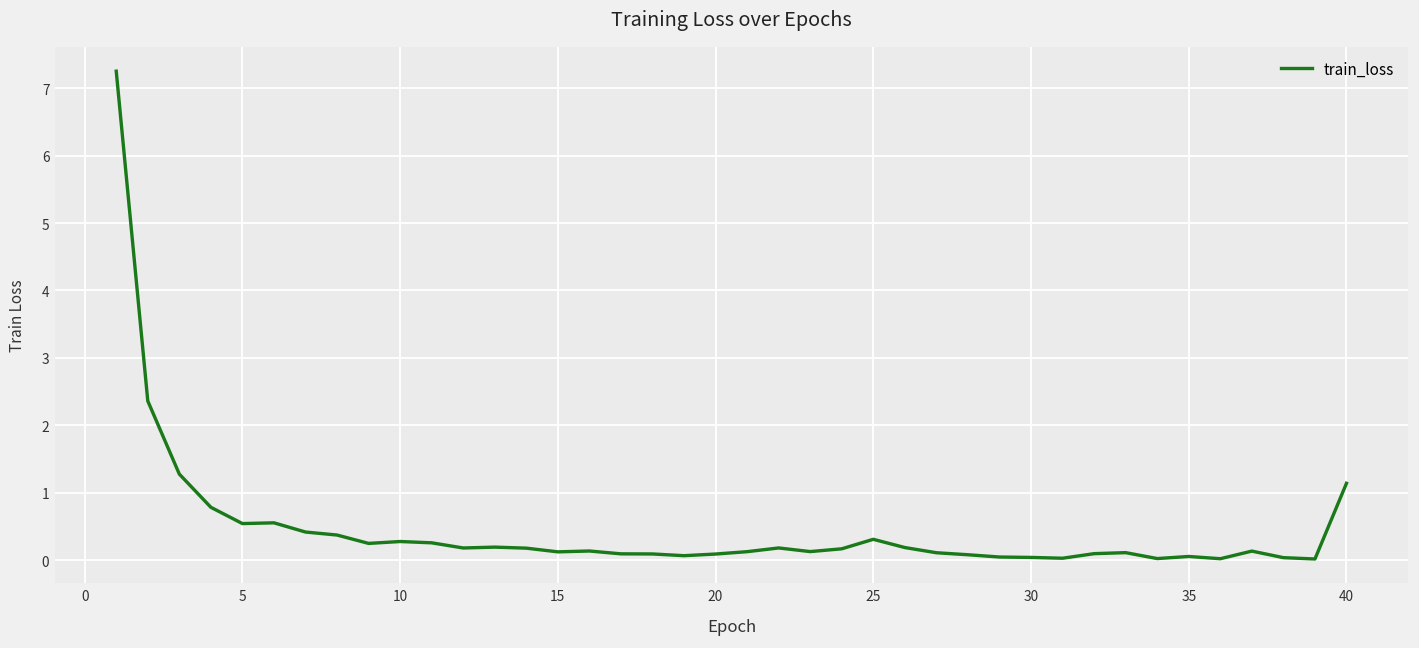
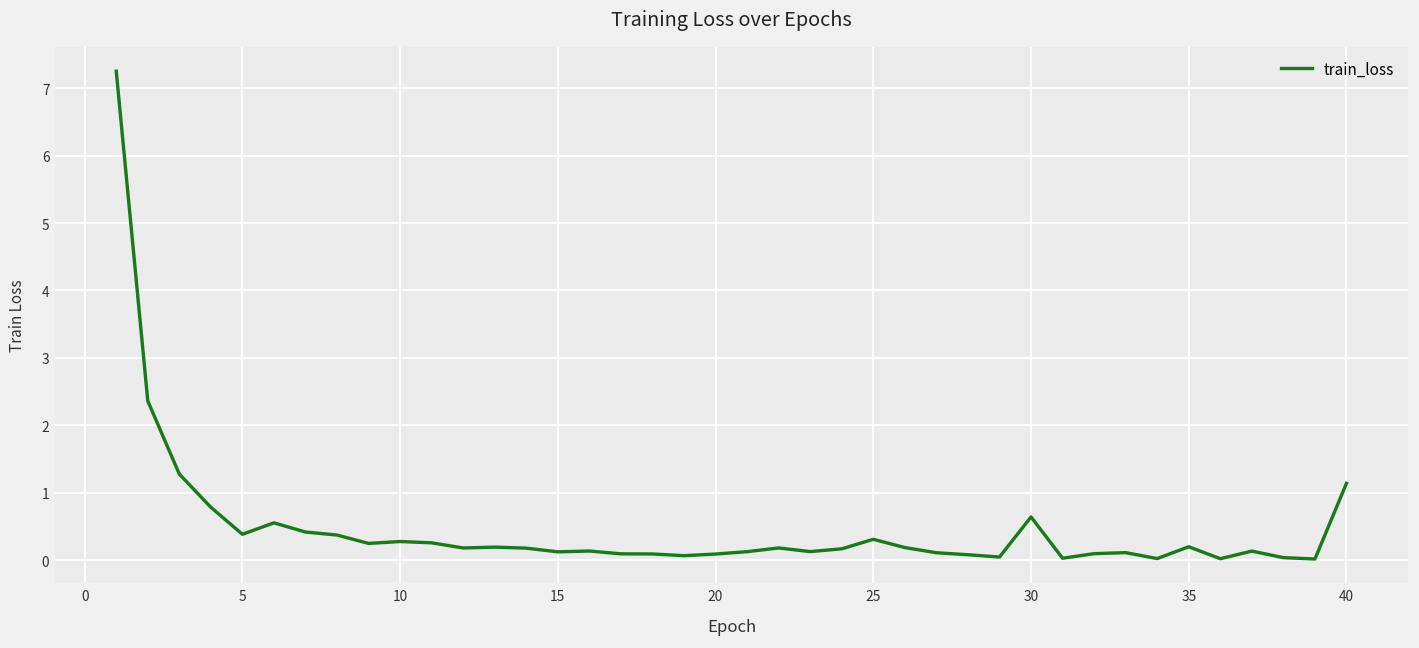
  {
-   "5": 0.5,
+   "5": 0.4,
    "10": 0.3,
    "15": 0.1,
    "20": 0.1,
    "25": 0.3,
-   "30": 0.0,
-   "35": 0.1,
+   "30": 0.6,
+   "35": 0.2,
    "40": 1.1
  }
